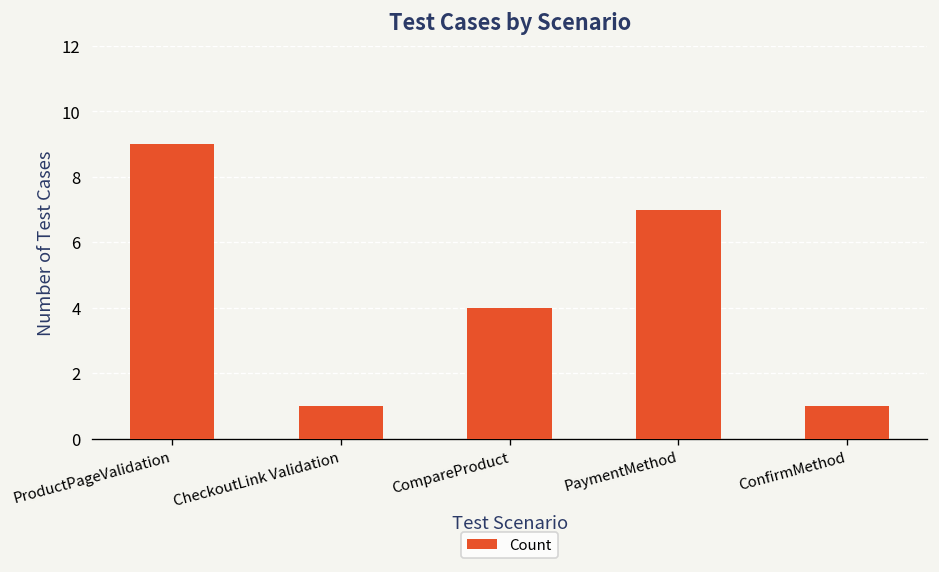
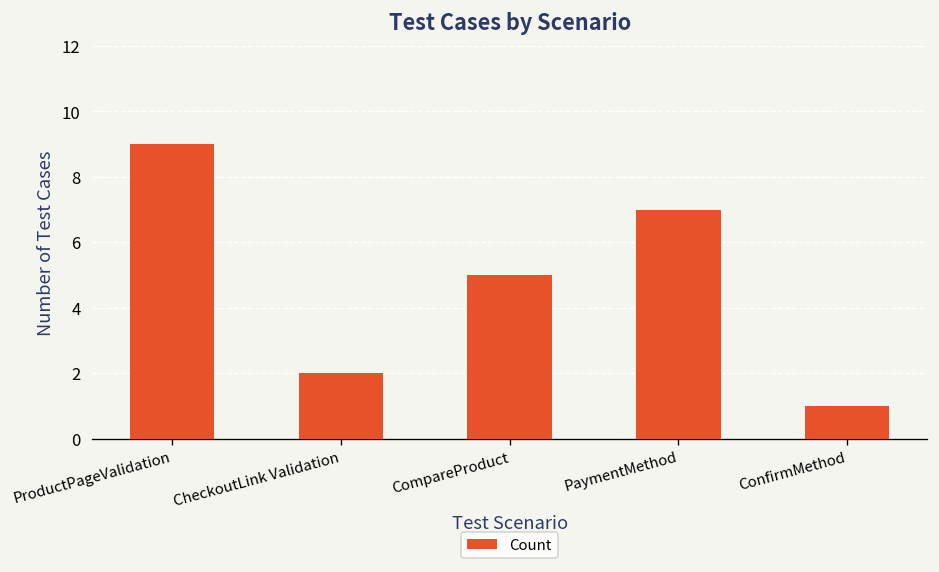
  {
    "ProductPageValidation": 9,
-   "CheckoutLink Validation": 1,
-   "CompareProduct": 4,
+   "CheckoutLink Validation": 2,
+   "CompareProduct": 5,
    "PaymentMethod": 7,
    "ConfirmMethod": 1
  }
